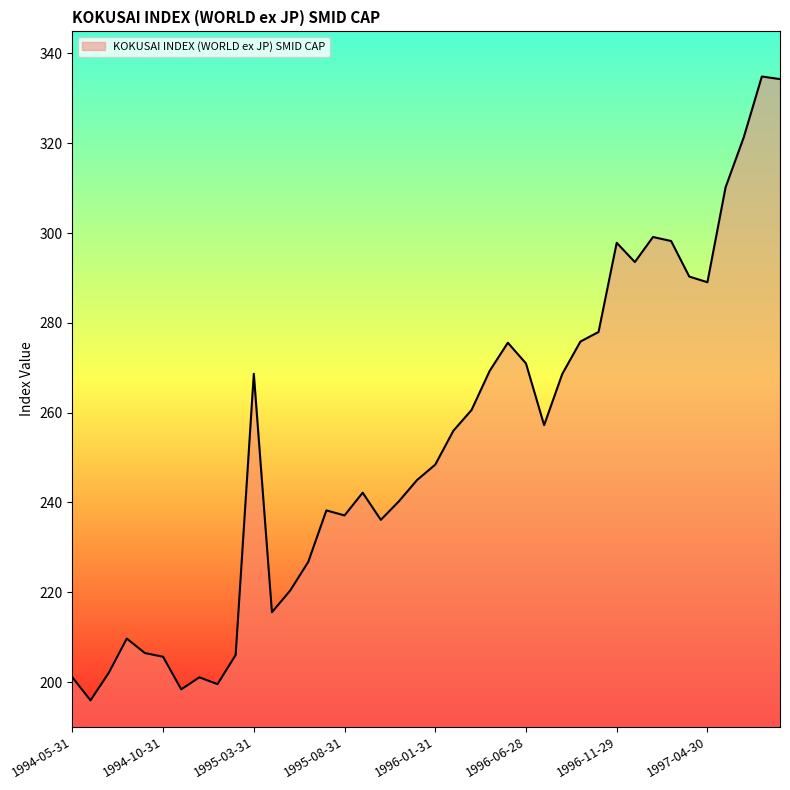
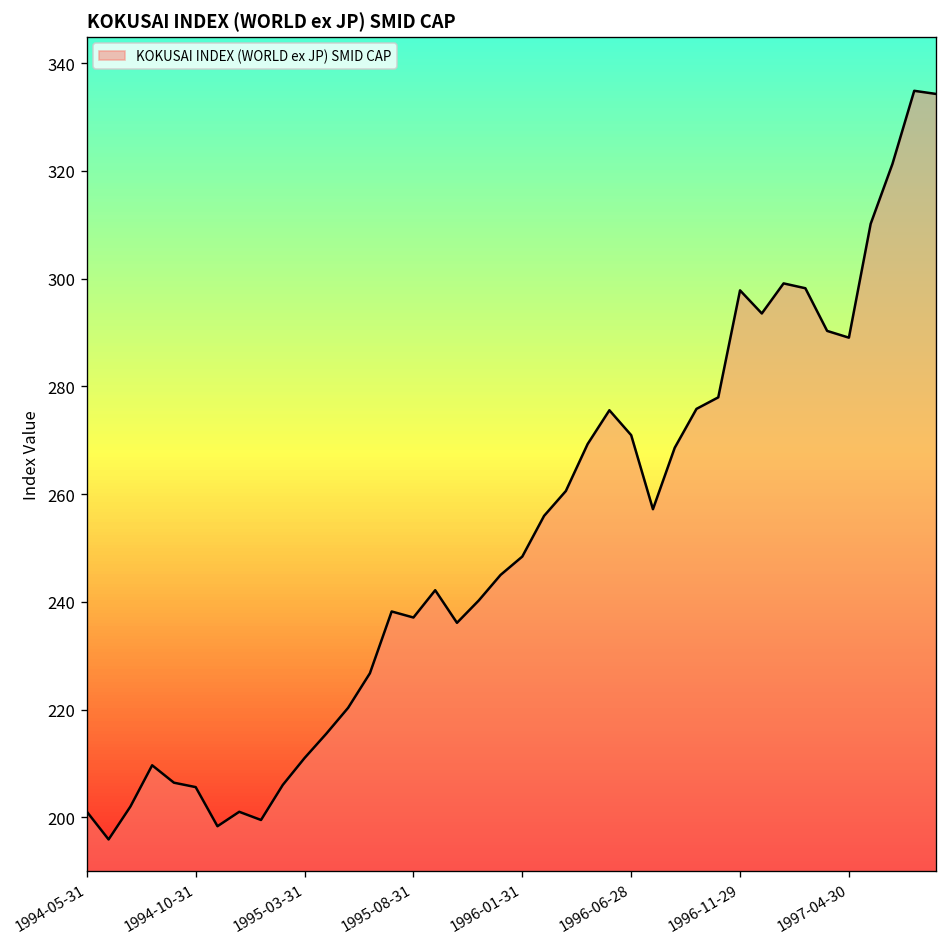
  {
    "1994-05-31": 201,
    "1994-10-31": 206,
-   "1995-03-31": 269,
+   "1995-03-31": 211,
    "1995-08-31": 237,
    "1996-01-31": 248,
    "1996-06-28": 271,
    "1996-11-29": 298,
    "1997-04-30": 289
  }
